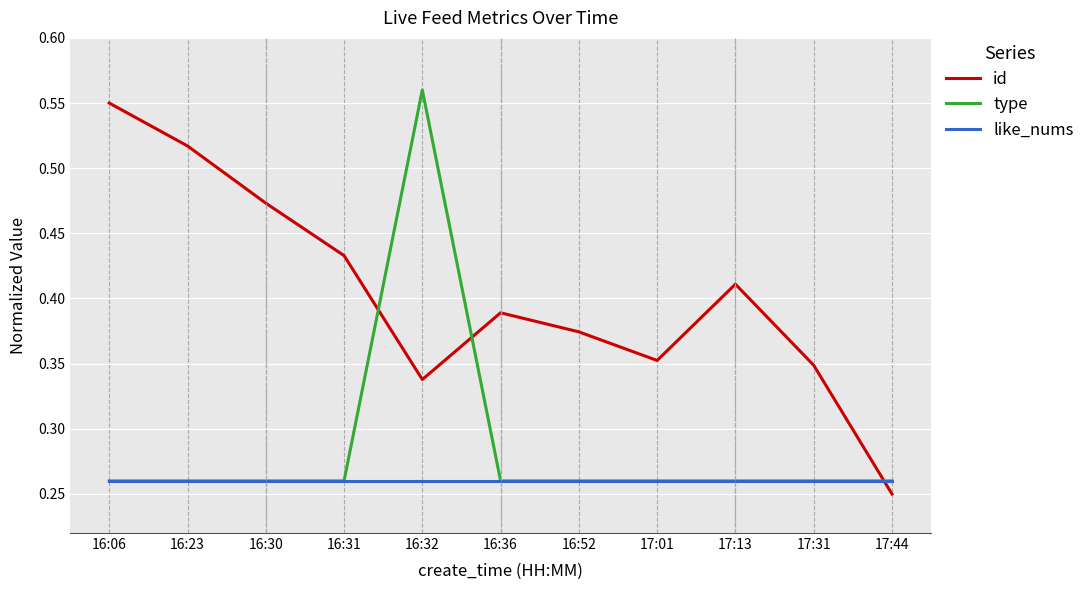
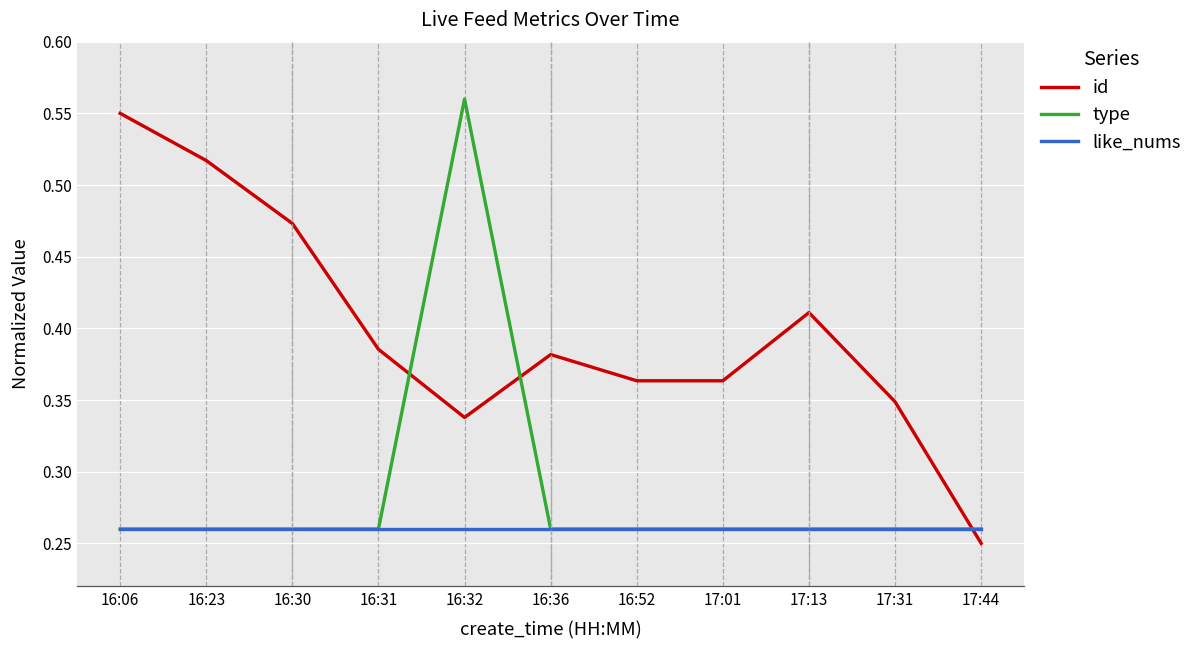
  {
    "id": {
      "16:06": 0.550,
      "16:23": 0.517,
      "16:30": 0.473,
-     "16:31": 0.433,
+     "16:31": 0.385,
      "16:32": 0.338,
-     "16:36": 0.389,
-     "16:52": 0.374,
-     "17:01": 0.352,
+     "16:36": 0.382,
+     "16:52": 0.363,
+     "17:01": 0.363,
      "17:13": 0.411,
      "17:31": 0.349,
      "17:44": 0.250
    },
    "type": {
      "16:32": 0.560
    },
    "like_nums": {
      "16:32": 0.260
    }
  }
